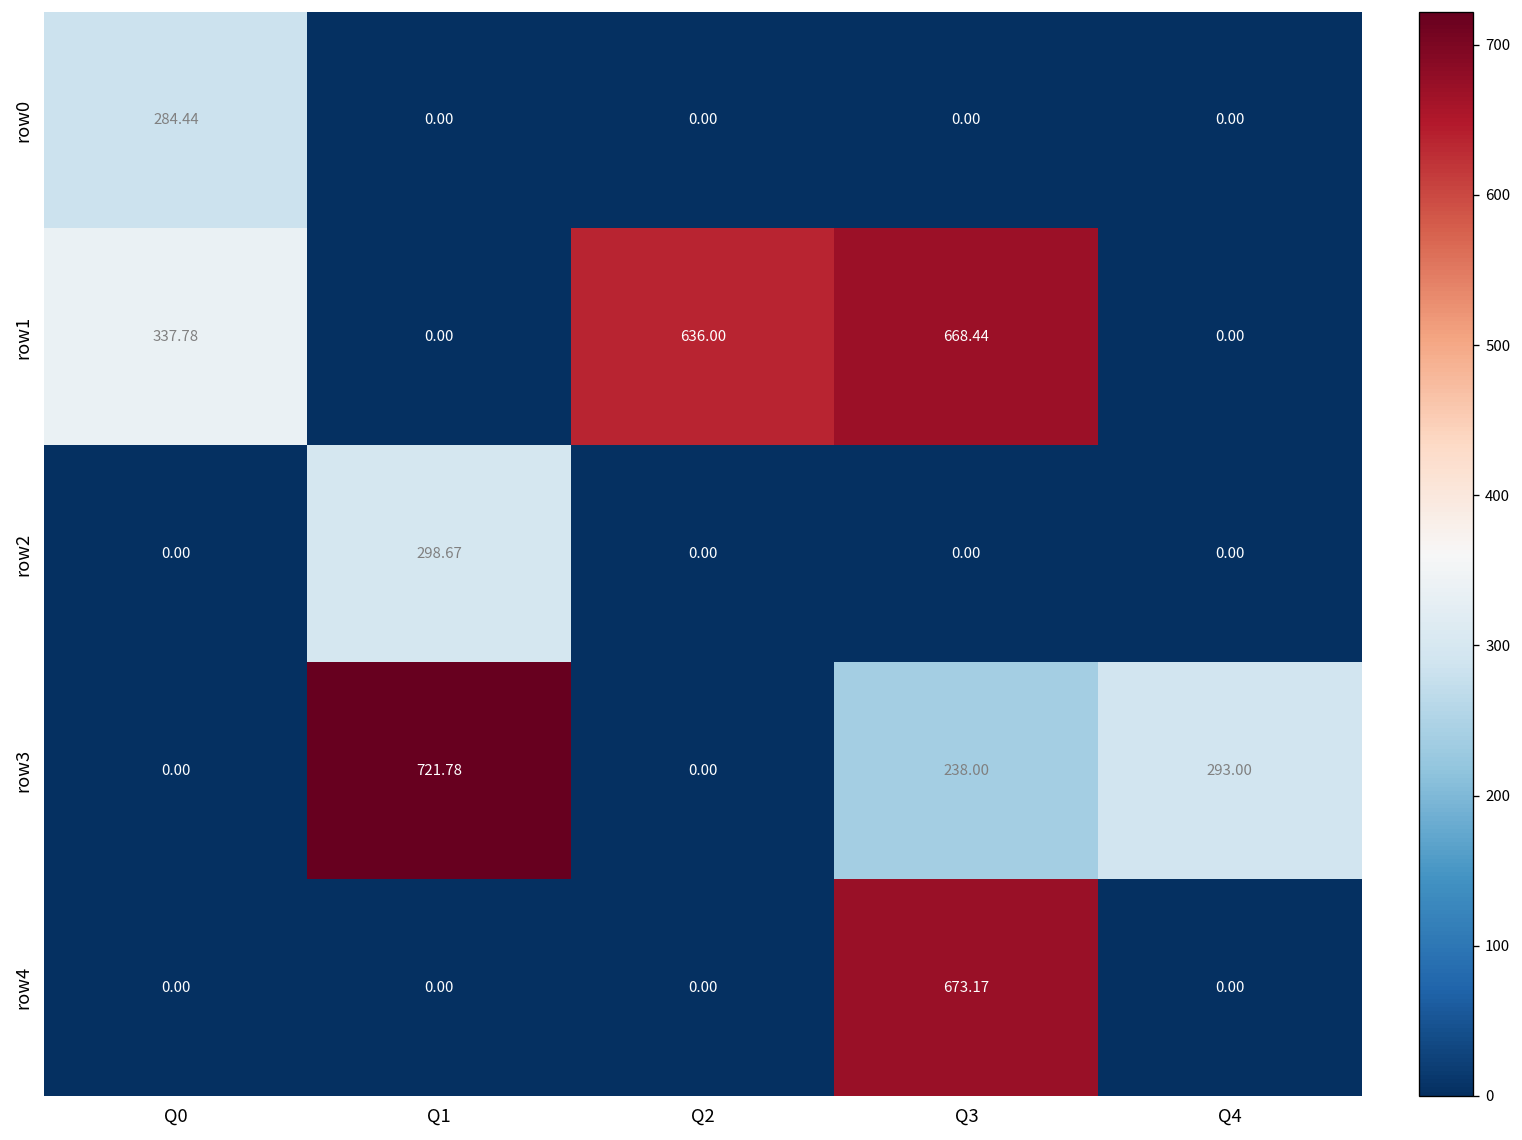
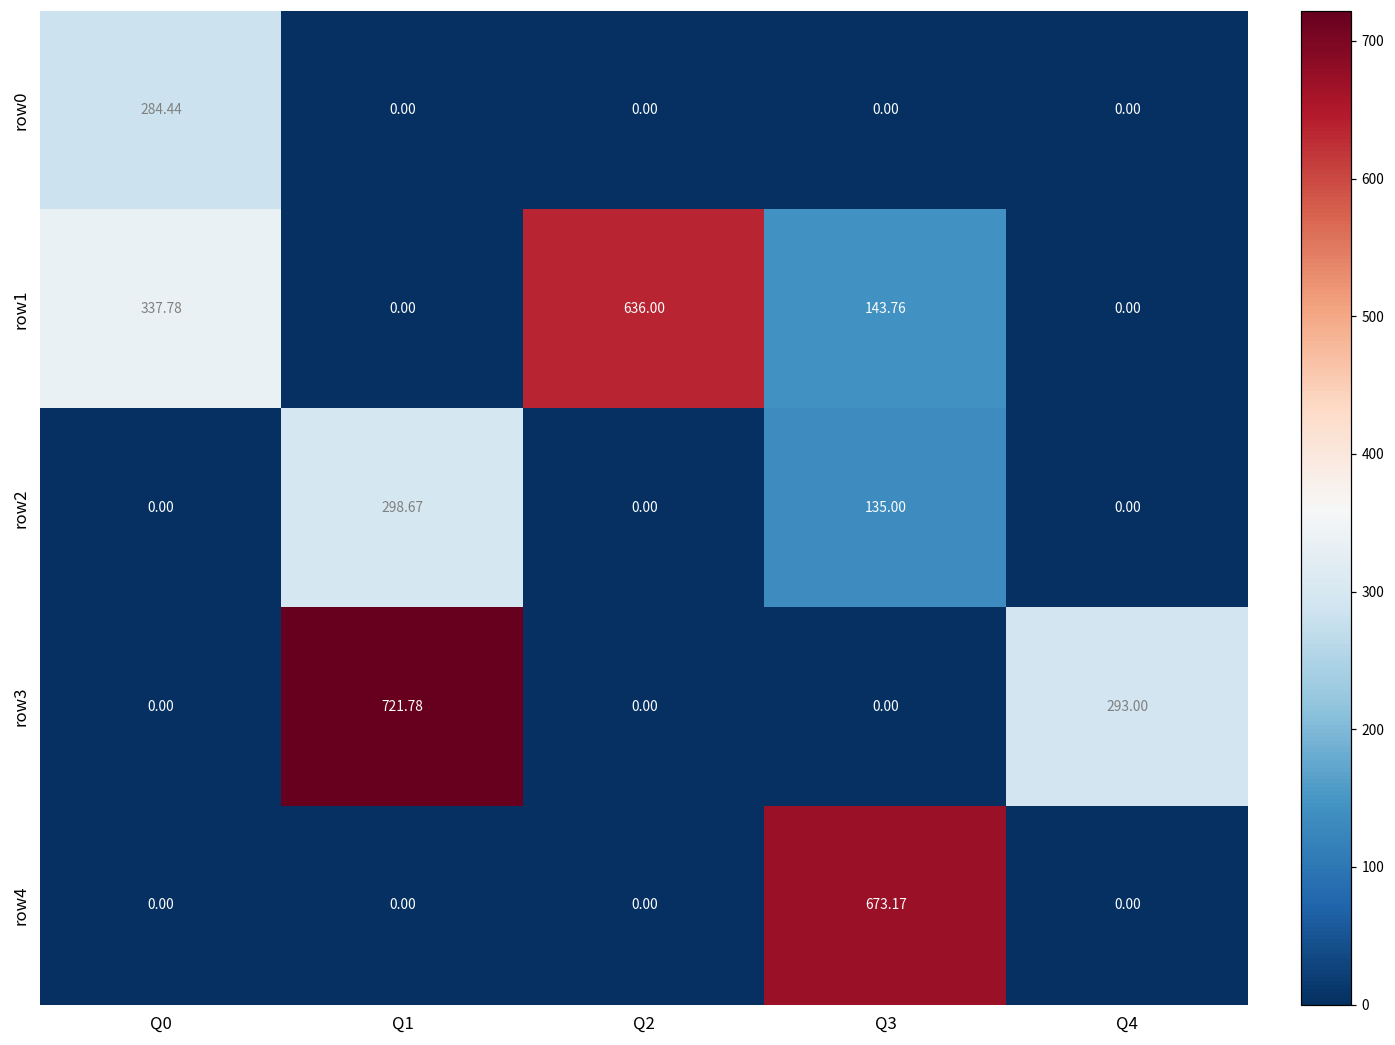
  {
    "row0": {
      "Q0": 284.44,
      "Q1": 0.00,
      "Q2": 0.00,
      "Q3": 0.00,
      "Q4": 0.00
    },
    "row1": {
      "Q0": 337.78,
      "Q1": 0.00,
      "Q2": 636.00,
-     "Q3": 668.44,
+     "Q3": 143.76,
      "Q4": 0.00
    },
    "row2": {
      "Q0": 0.00,
      "Q1": 298.67,
      "Q2": 0.00,
-     "Q3": 0.00,
+     "Q3": 135.00,
      "Q4": 0.00
    },
    "row3": {
      "Q0": 0.00,
      "Q1": 721.78,
      "Q2": 0.00,
-     "Q3": 238.00,
+     "Q3": 0.00,
      "Q4": 293.00
    },
    "row4": {
      "Q0": 0.00,
      "Q1": 0.00,
      "Q2": 0.00,
      "Q3": 673.17,
      "Q4": 0.00
    }
  }
